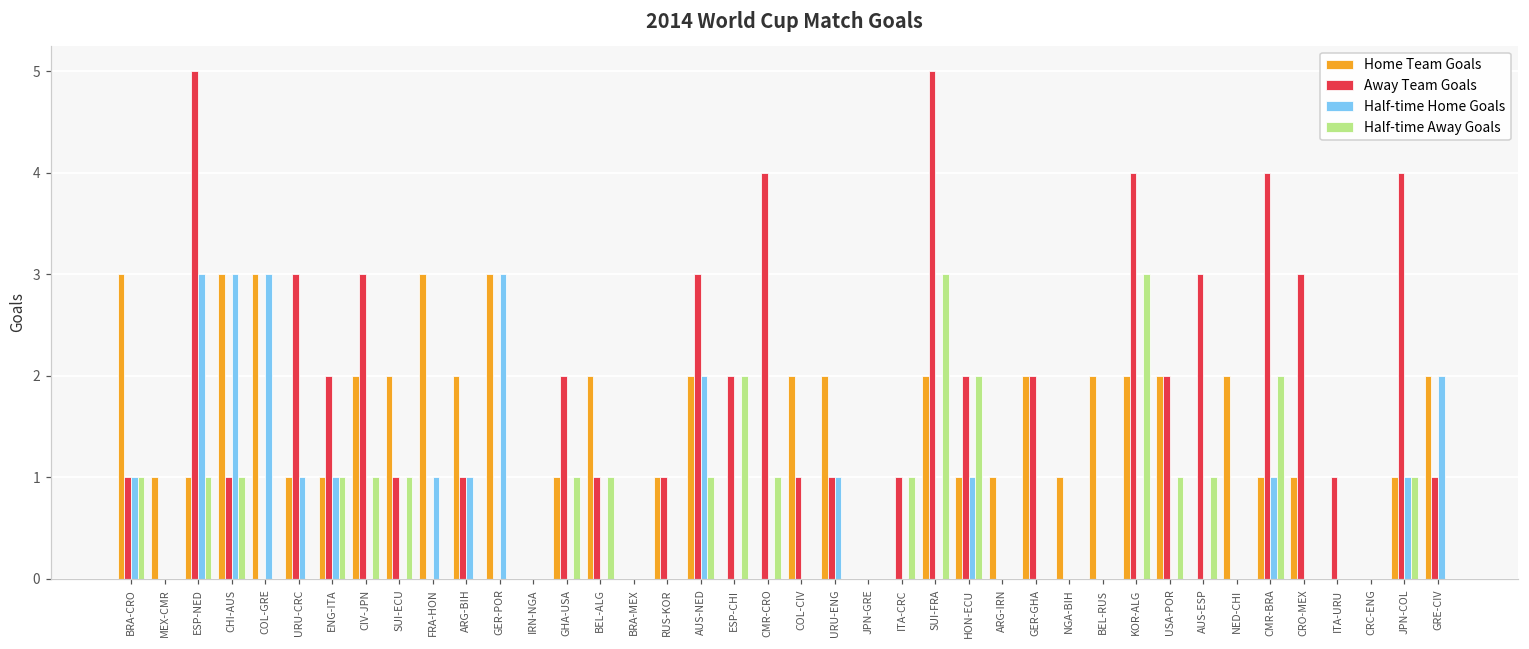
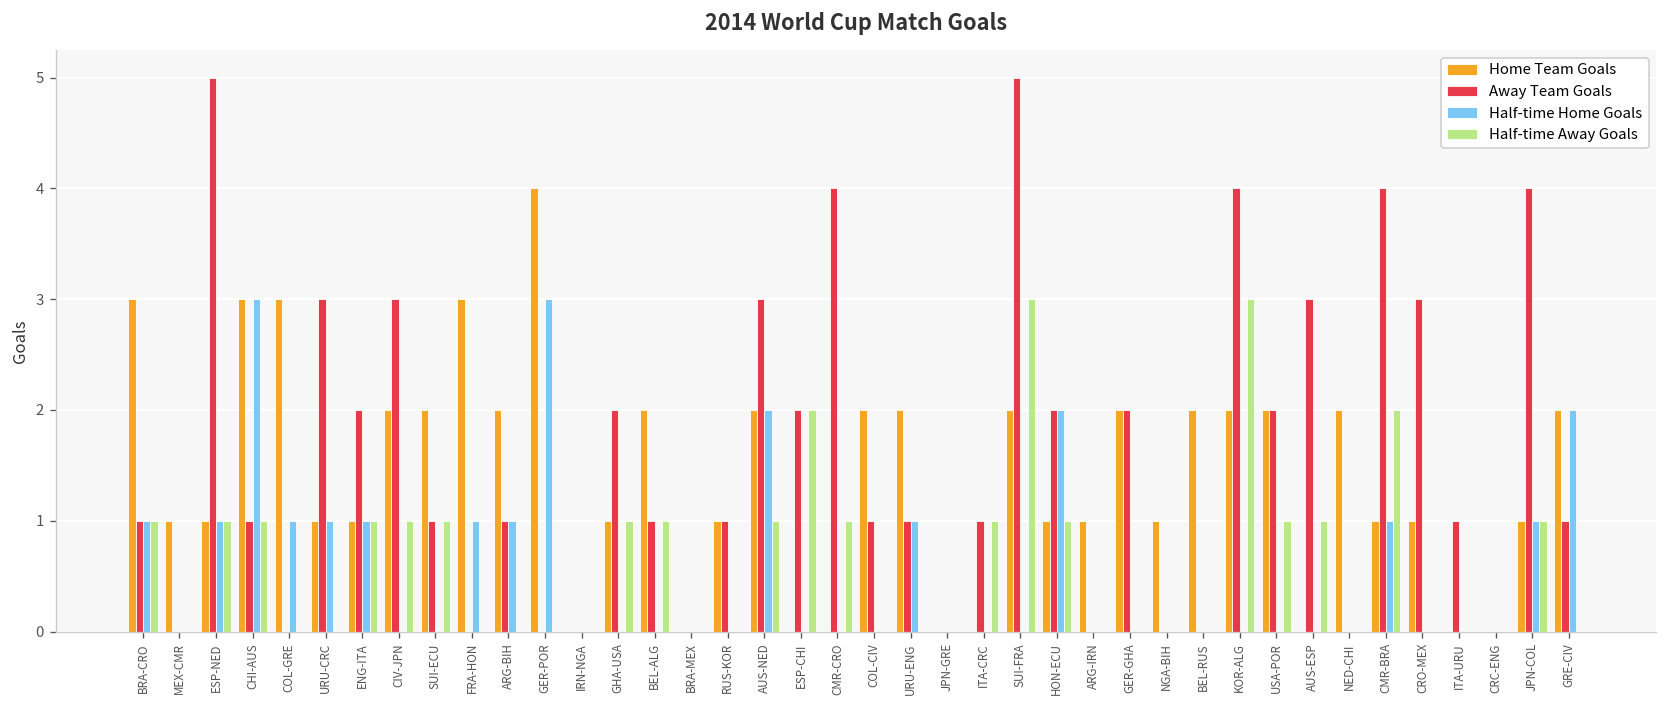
  {
    "Home Team Goals": {
      "BRA-CRO": 3,
      "MEX-CMR": 1,
      "ESP-NED": 1,
      "CHI-AUS": 3,
      "COL-GRE": 3,
      "URU-CRC": 1,
      "ENG-ITA": 1,
      "CIV-JPN": 2,
      "SUI-ECU": 2,
      "FRA-HON": 3,
      "ARG-BIH": 2,
-     "GER-POR": 3,
+     "GER-POR": 4,
      "IRN-NGA": 0,
      "GHA-USA": 1,
      "BEL-ALG": 2,
      "BRA-MEX": 0,
      "RUS-KOR": 1,
      "AUS-NED": 2,
      "ESP-CHI": 0,
      "CMR-CRO": 0,
      "COL-CIV": 2,
      "URU-ENG": 2,
      "JPN-GRE": 0,
      "ITA-CRC": 0,
      "SUI-FRA": 2,
      "HON-ECU": 1,
      "ARG-IRN": 1,
      "GER-GHA": 2,
      "NGA-BIH": 1,
      "BEL-RUS": 2,
      "KOR-ALG": 2,
      "USA-POR": 2,
      "AUS-ESP": 0,
      "NED-CHI": 2,
      "CMR-BRA": 1,
      "CRO-MEX": 1,
      "ITA-URU": 0,
      "CRC-ENG": 0,
      "JPN-COL": 1,
      "GRE-CIV": 2
    },
    "Away Team Goals": {
      "BRA-CRO": 1,
      "MEX-CMR": 0,
      "ESP-NED": 5,
      "CHI-AUS": 1,
      "COL-GRE": 0,
      "URU-CRC": 3,
      "ENG-ITA": 2,
      "CIV-JPN": 3,
      "SUI-ECU": 1,
      "FRA-HON": 0,
      "ARG-BIH": 1,
      "GER-POR": 0,
      "IRN-NGA": 0,
      "GHA-USA": 2,
      "BEL-ALG": 1,
      "BRA-MEX": 0,
      "RUS-KOR": 1,
      "AUS-NED": 3,
      "ESP-CHI": 2,
      "CMR-CRO": 4,
      "COL-CIV": 1,
      "URU-ENG": 1,
      "JPN-GRE": 0,
      "ITA-CRC": 1,
      "SUI-FRA": 5,
      "HON-ECU": 2,
      "ARG-IRN": 0,
      "GER-GHA": 2,
      "NGA-BIH": 0,
      "BEL-RUS": 0,
      "KOR-ALG": 4,
      "USA-POR": 2,
      "AUS-ESP": 3,
      "NED-CHI": 0,
      "CMR-BRA": 4,
      "CRO-MEX": 3,
      "ITA-URU": 1,
      "CRC-ENG": 0,
      "JPN-COL": 4,
      "GRE-CIV": 1
    },
    "Half-time Home Goals": {
      "BRA-CRO": 1,
      "MEX-CMR": 0,
-     "ESP-NED": 3,
+     "ESP-NED": 1,
      "CHI-AUS": 3,
-     "COL-GRE": 3,
+     "COL-GRE": 1,
      "URU-CRC": 1,
      "ENG-ITA": 1,
      "CIV-JPN": 0,
      "SUI-ECU": 0,
      "FRA-HON": 1,
      "ARG-BIH": 1,
      "GER-POR": 3,
      "IRN-NGA": 0,
      "GHA-USA": 0,
      "BEL-ALG": 0,
      "BRA-MEX": 0,
      "RUS-KOR": 0,
      "AUS-NED": 2,
      "ESP-CHI": 0,
      "CMR-CRO": 0,
      "COL-CIV": 0,
      "URU-ENG": 1,
      "JPN-GRE": 0,
      "ITA-CRC": 0,
      "SUI-FRA": 0,
-     "HON-ECU": 1,
+     "HON-ECU": 2,
      "ARG-IRN": 0,
      "GER-GHA": 0,
      "NGA-BIH": 0,
      "BEL-RUS": 0,
      "KOR-ALG": 0,
      "USA-POR": 0,
      "AUS-ESP": 0,
      "NED-CHI": 0,
      "CMR-BRA": 1,
      "CRO-MEX": 0,
      "ITA-URU": 0,
      "CRC-ENG": 0,
      "JPN-COL": 1,
      "GRE-CIV": 2
    },
    "Half-time Away Goals": {
      "BRA-CRO": 1,
      "MEX-CMR": 0,
      "ESP-NED": 1,
      "CHI-AUS": 1,
      "COL-GRE": 0,
      "URU-CRC": 0,
      "ENG-ITA": 1,
      "CIV-JPN": 1,
      "SUI-ECU": 1,
      "FRA-HON": 0,
      "ARG-BIH": 0,
      "GER-POR": 0,
      "IRN-NGA": 0,
      "GHA-USA": 1,
      "BEL-ALG": 1,
      "BRA-MEX": 0,
      "RUS-KOR": 0,
      "AUS-NED": 1,
      "ESP-CHI": 2,
      "CMR-CRO": 1,
      "COL-CIV": 0,
      "URU-ENG": 0,
      "JPN-GRE": 0,
      "ITA-CRC": 1,
      "SUI-FRA": 3,
-     "HON-ECU": 2,
+     "HON-ECU": 1,
      "ARG-IRN": 0,
      "GER-GHA": 0,
      "NGA-BIH": 0,
      "BEL-RUS": 0,
      "KOR-ALG": 3,
      "USA-POR": 1,
      "AUS-ESP": 1,
      "NED-CHI": 0,
      "CMR-BRA": 2,
      "CRO-MEX": 0,
      "ITA-URU": 0,
      "CRC-ENG": 0,
      "JPN-COL": 1,
      "GRE-CIV": 0
    }
  }
